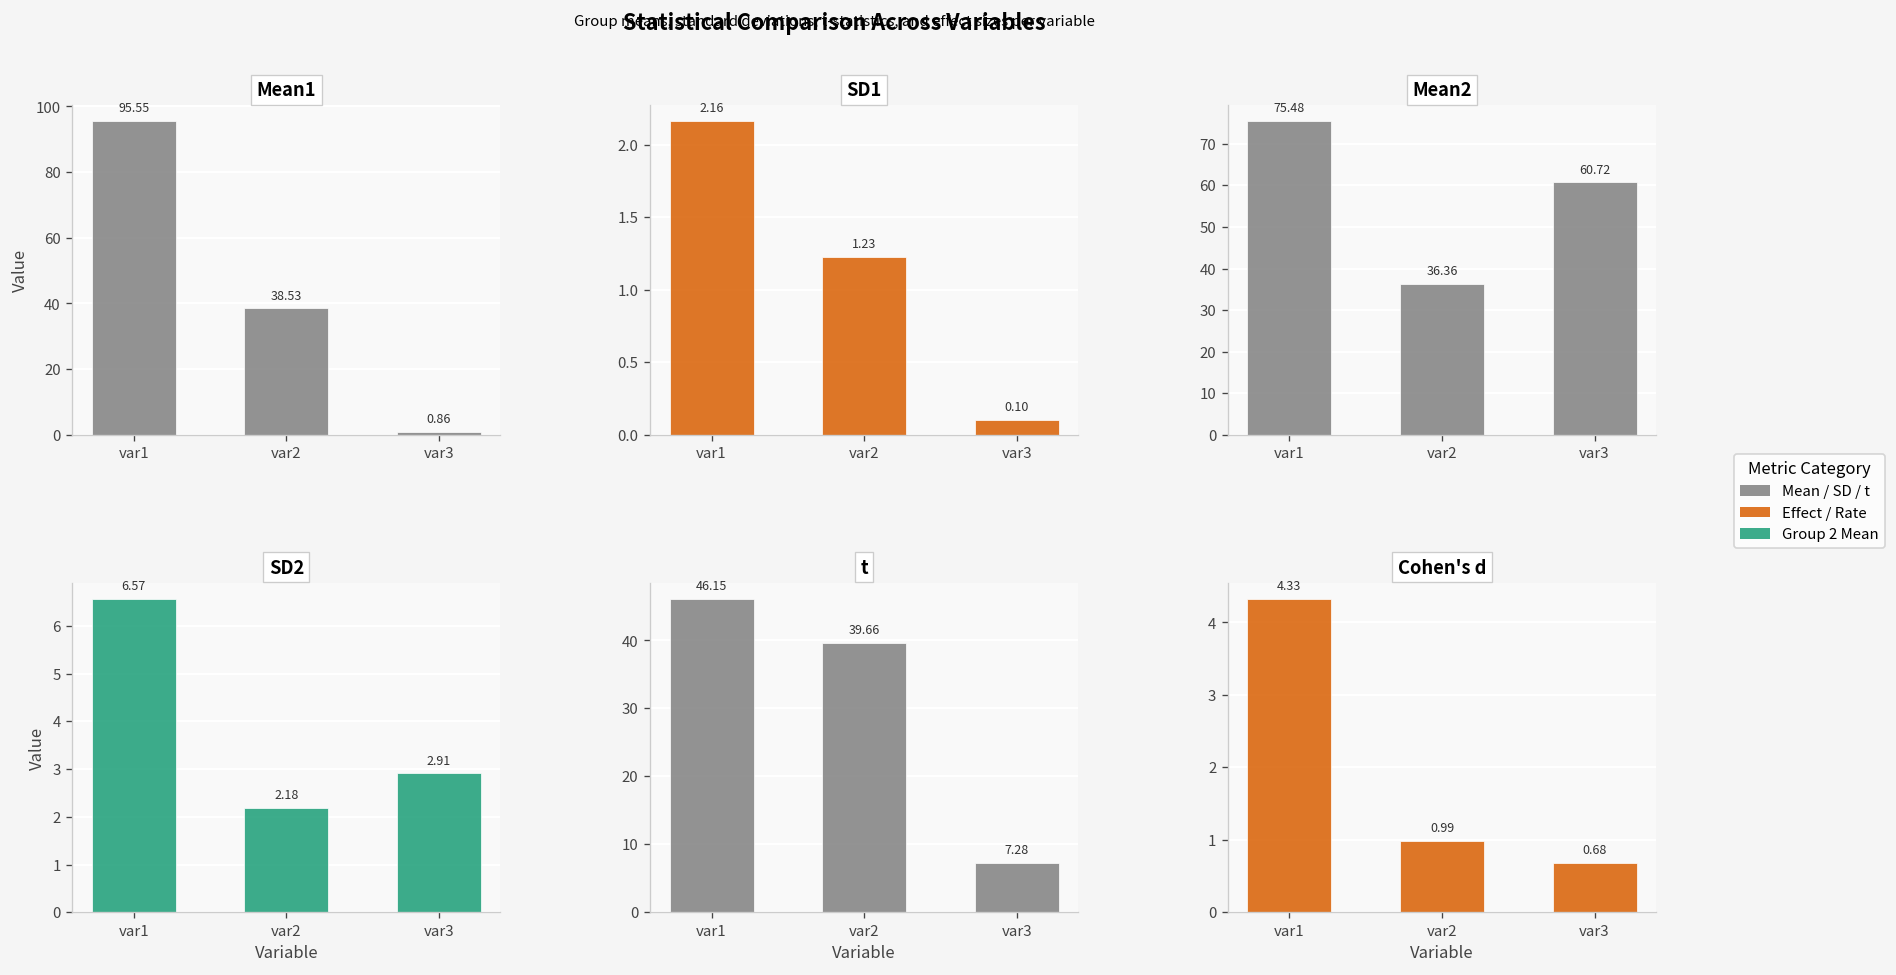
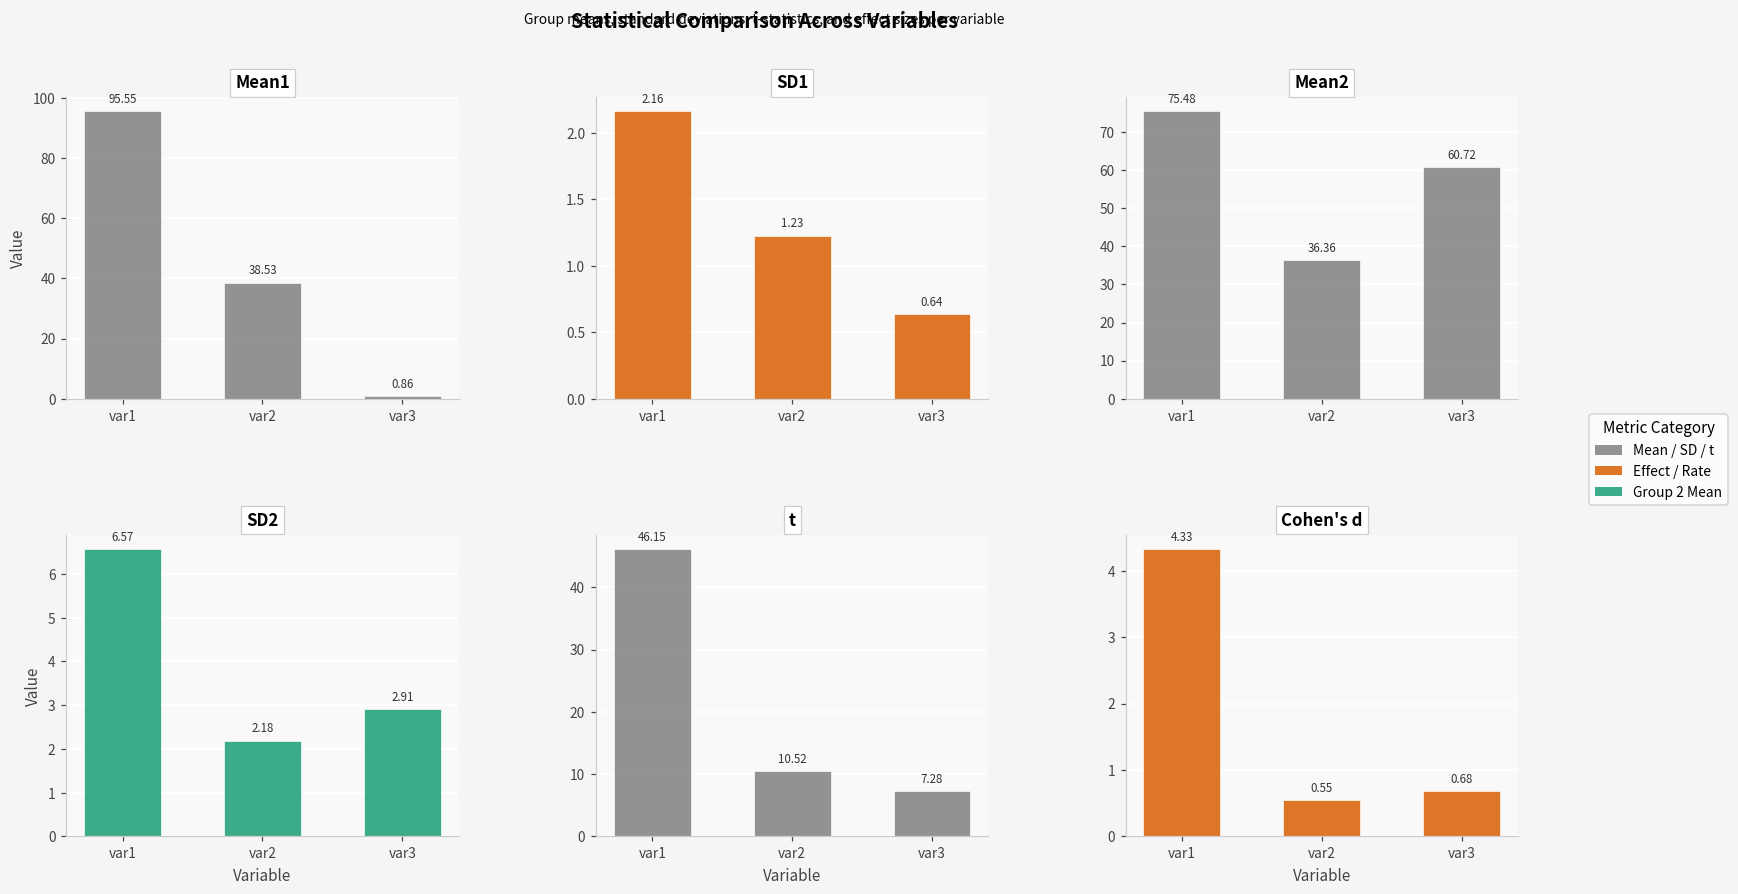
  {
    "Mean1": {
      "var1": 95.55,
      "var2": 38.53,
      "var3": 0.86
    },
    "SD1": {
      "var1": 2.16,
      "var2": 1.23,
-     "var3": 0.10
+     "var3": 0.64
    },
    "Mean2": {
      "var1": 75.48,
      "var2": 36.36,
      "var3": 60.72
    },
    "SD2": {
      "var1": 6.57,
      "var2": 2.18,
      "var3": 2.91
    },
    "t": {
      "var1": 46.15,
-     "var2": 39.66,
+     "var2": 10.52,
      "var3": 7.28
    },
    "Cohen's d": {
      "var1": 4.33,
-     "var2": 0.99,
+     "var2": 0.55,
      "var3": 0.68
    }
  }
